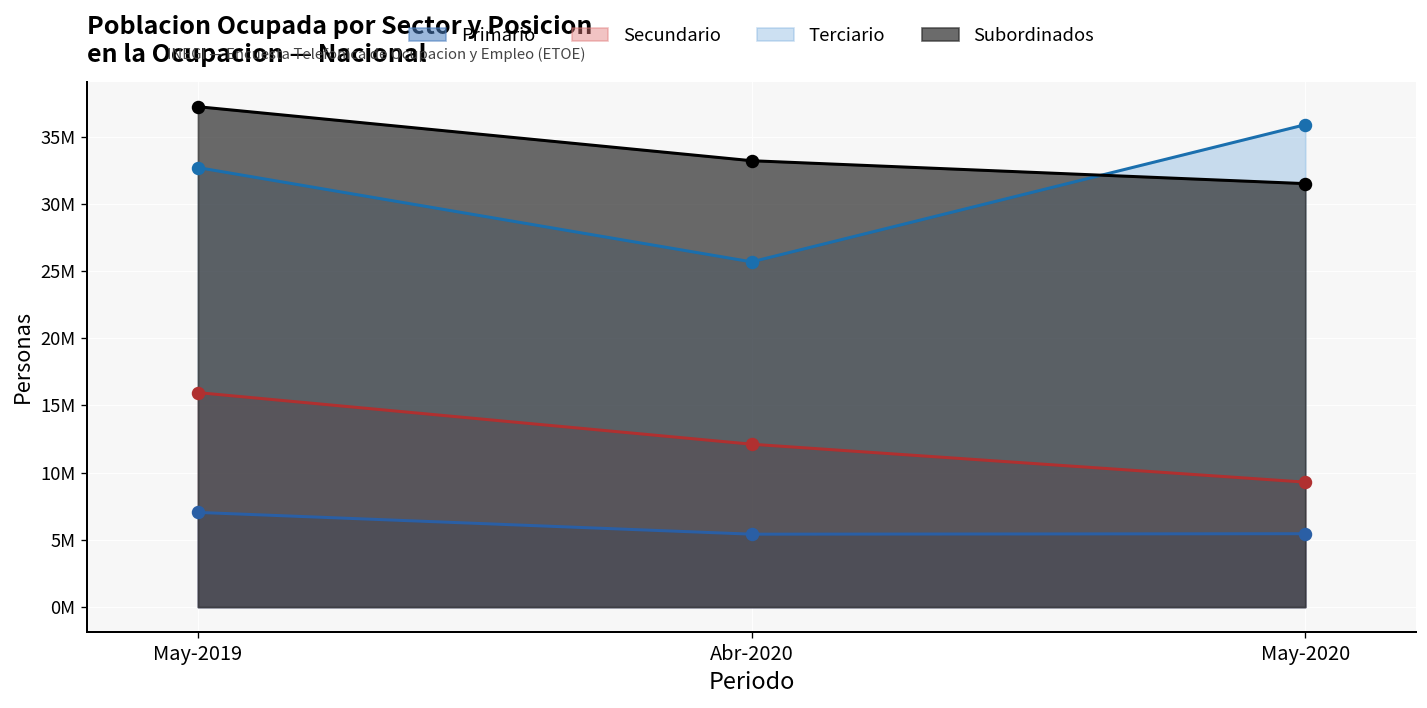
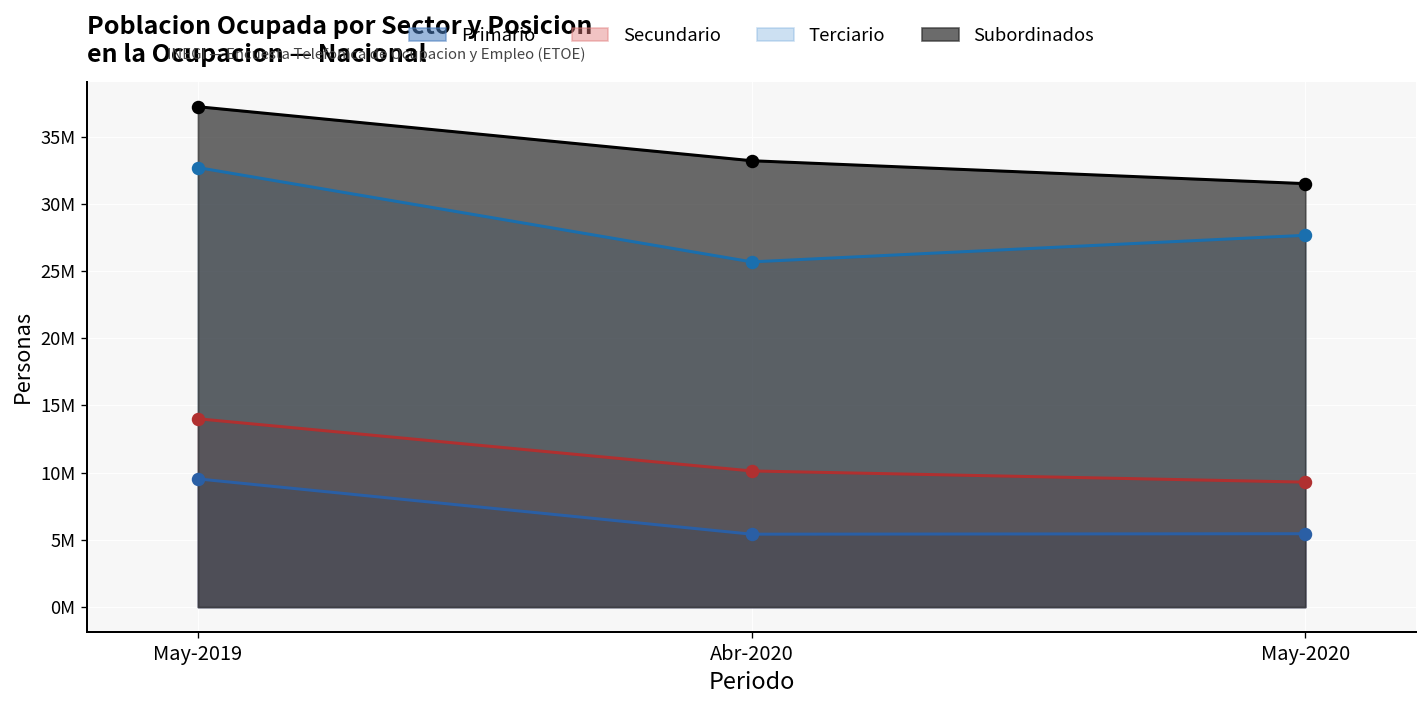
  {
    "Primario": {
-     "May-2019": 7000000,
+     "May-2019": 9500000,
      "Abr-2020": 5400000,
      "May-2020": 5500000
    },
    "Secundario": {
-     "May-2019": 16000000,
-     "Abr-2020": 12100000,
+     "May-2019": 14000000,
+     "Abr-2020": 10100000,
      "May-2020": 9300000
    },
    "Terciario": {
      "May-2019": 32700000,
      "Abr-2020": 25700000,
-     "May-2020": 35900000
+     "May-2020": 27700000
    },
    "Subordinados": {
      "May-2019": 37200000,
      "Abr-2020": 33200000,
      "May-2020": 31500000
    }
  }
